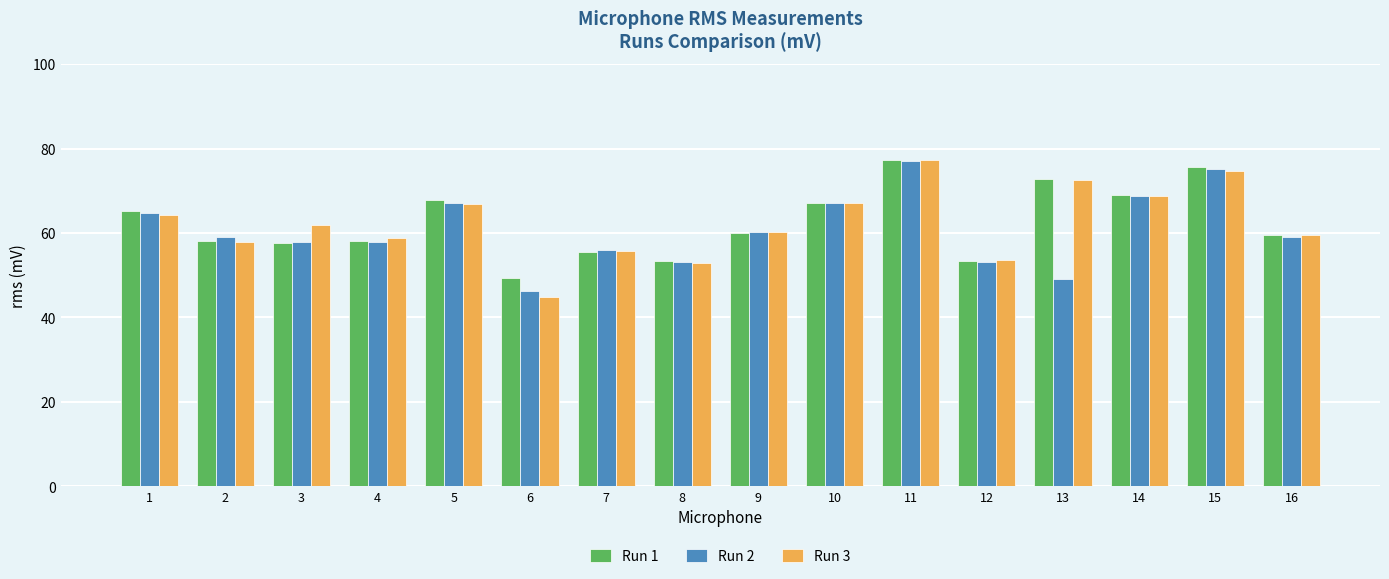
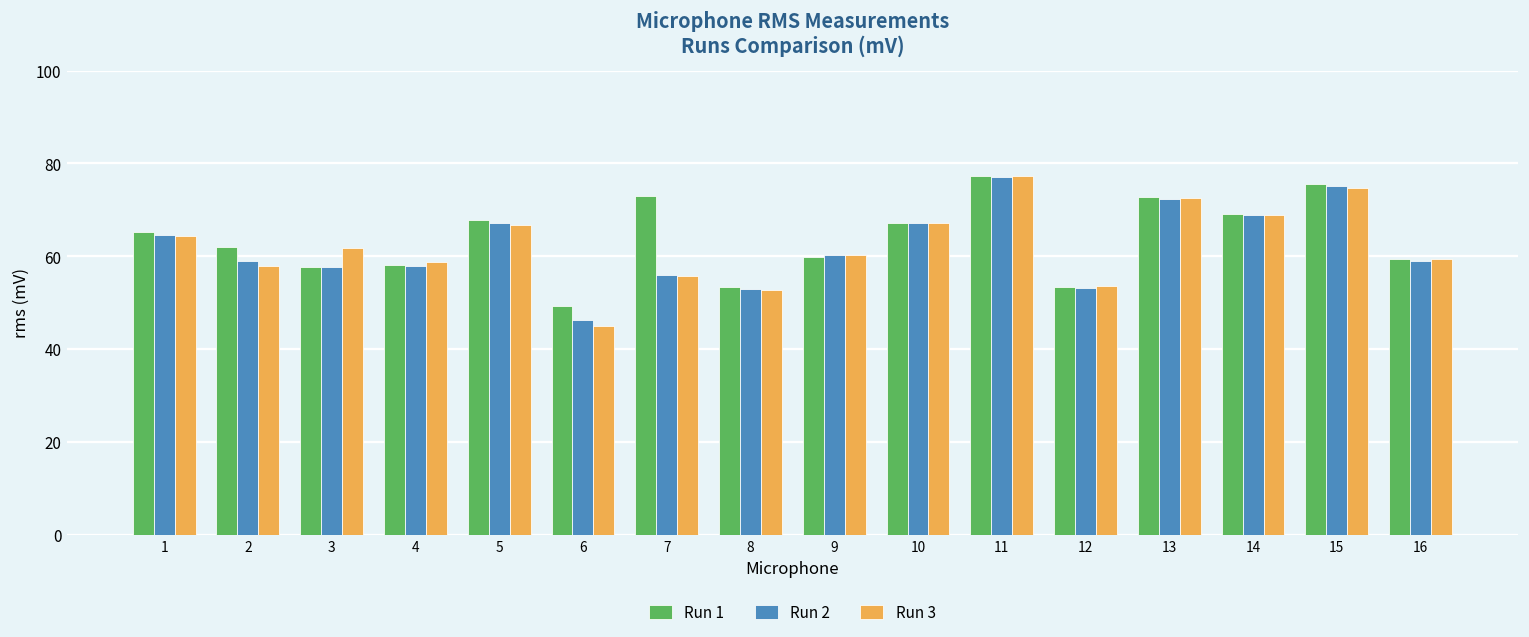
  {
    "Run 1": {
      "1": 65,
-     "2": 58,
+     "2": 62,
      "3": 58,
      "4": 58,
      "5": 68,
      "6": 49,
-     "7": 55,
+     "7": 73,
      "8": 53,
      "9": 60,
      "10": 67,
      "11": 77,
      "12": 53,
      "13": 73,
      "14": 69,
      "15": 76,
      "16": 60
    },
    "Run 2": {
      "1": 65,
      "2": 59,
      "3": 58,
      "4": 58,
      "5": 67,
      "6": 46,
      "7": 56,
      "8": 53,
      "9": 60,
      "10": 67,
      "11": 77,
      "12": 53,
-     "13": 49,
+     "13": 72,
      "14": 69,
      "15": 75,
      "16": 59
    },
    "Run 3": {
      "1": 64,
      "2": 58,
      "3": 62,
      "4": 59,
      "5": 67,
      "6": 45,
      "7": 56,
      "8": 53,
      "9": 60,
      "10": 67,
      "11": 77,
      "12": 54,
      "13": 73,
      "14": 69,
      "15": 75,
      "16": 59
    }
  }
